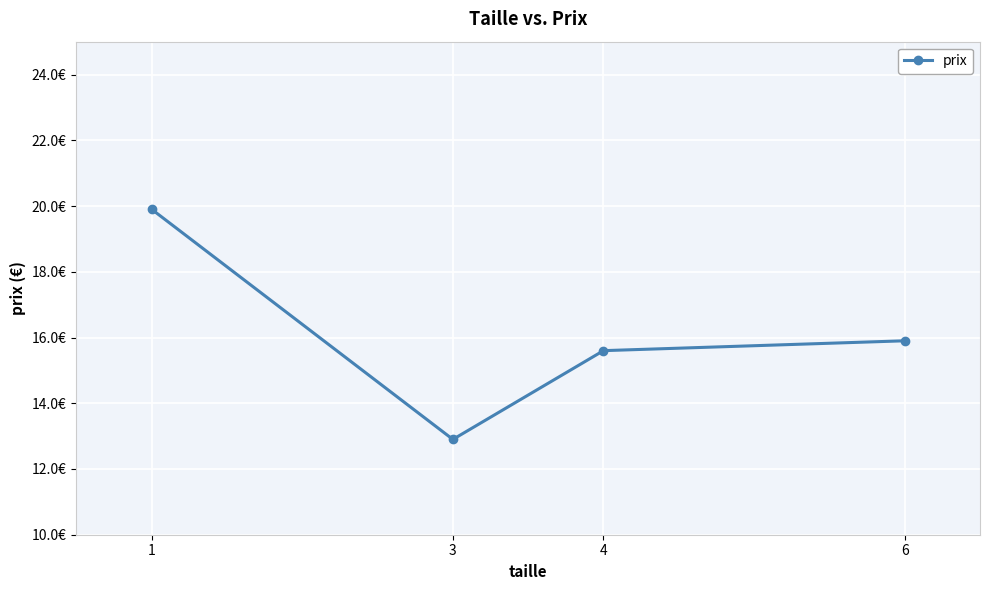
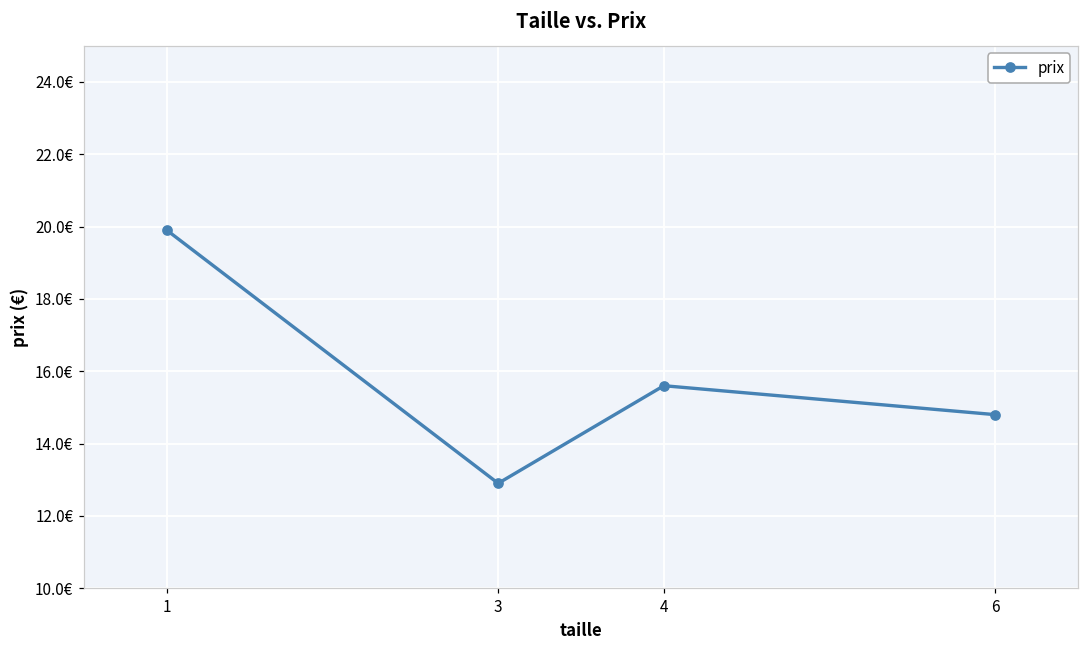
  {
    "1": "19.9€",
    "3": "12.9€",
    "4": "15.6€",
-   "6": "15.9€"
+   "6": "14.8€"
  }
